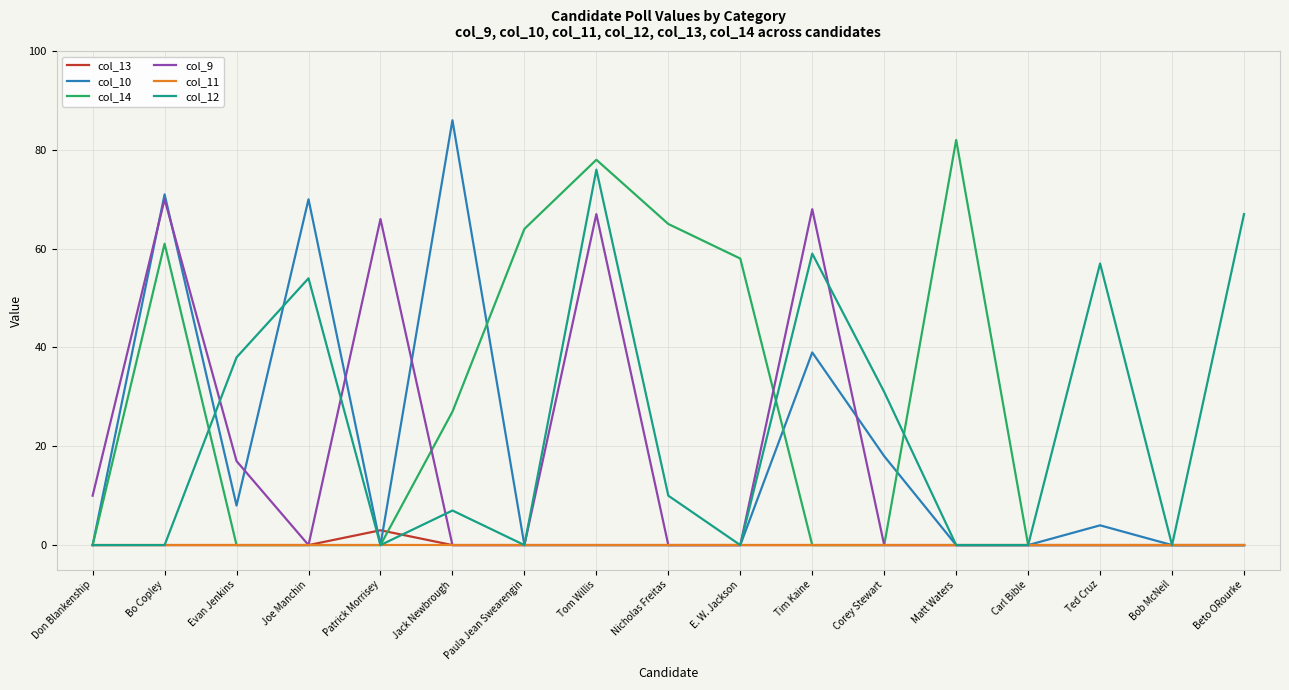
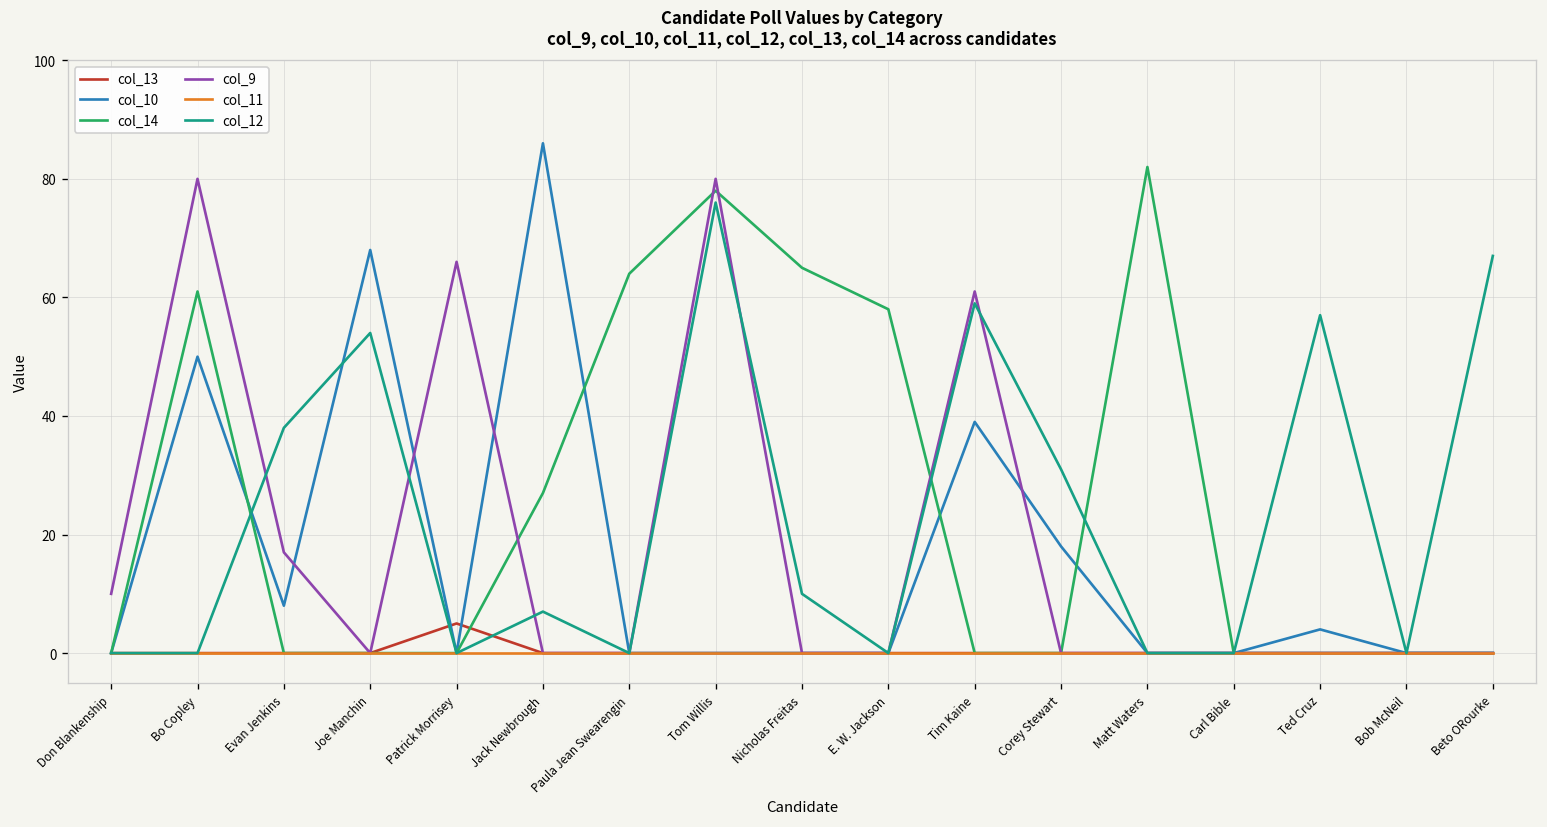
  {
    "col_13": {
-     "Patrick Morrisey": 3
+     "Patrick Morrisey": 5
    },
    "col_10": {
-     "Bo Copley": 71,
+     "Bo Copley": 50,
      "Evan Jenkins": 8,
-     "Joe Manchin": 70,
+     "Joe Manchin": 68,
      "Jack Newbrough": 86,
      "Tim Kaine": 39,
      "Corey Stewart": 18,
      "Ted Cruz": 4
    },
    "col_9": {
      "Don Blankenship": 10,
-     "Bo Copley": 70,
+     "Bo Copley": 80,
      "Evan Jenkins": 17,
      "Patrick Morrisey": 66,
-     "Tom Willis": 67,
-     "Tim Kaine": 68
+     "Tom Willis": 80,
+     "Tim Kaine": 61
    }
  }
